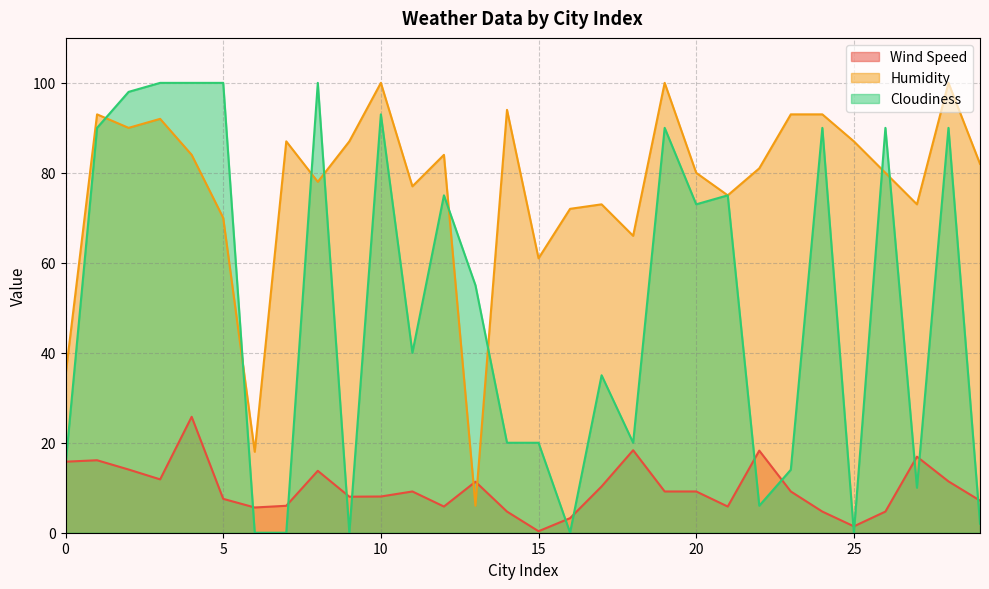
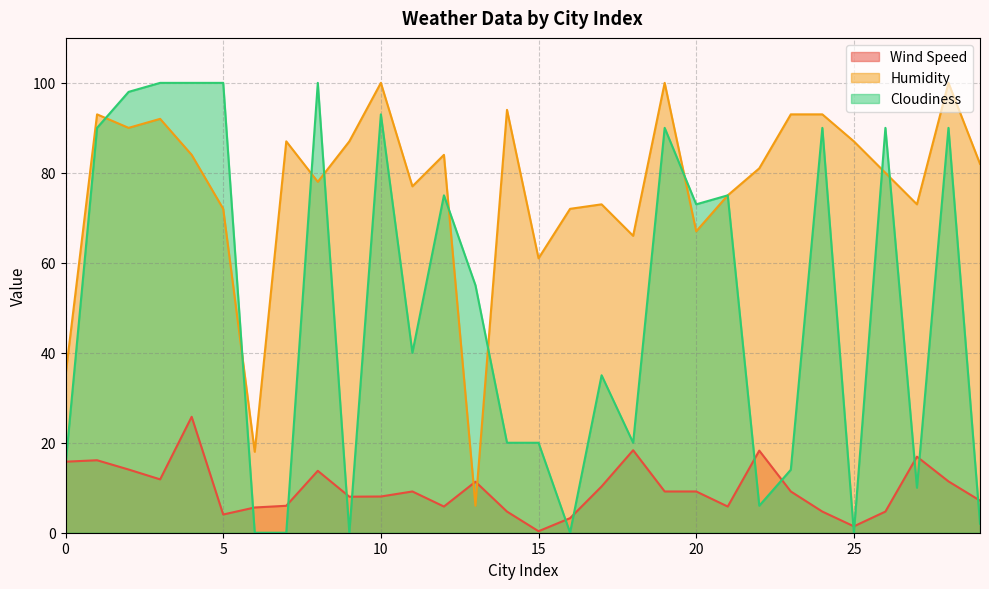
  {
    "Wind Speed": {
      "0": 16,
-     "5": 8,
+     "5": 4,
      "10": 8,
      "15": 0,
      "20": 9,
      "25": 1
    },
    "Humidity": {
      "0": 35,
-     "5": 70,
+     "5": 72,
      "10": 100,
      "15": 61,
-     "20": 80,
+     "20": 67,
      "25": 87
    },
    "Cloudiness": {
      "0": 15,
      "5": 100,
      "10": 93,
      "15": 20,
      "20": 73,
      "25": 0
    }
  }
